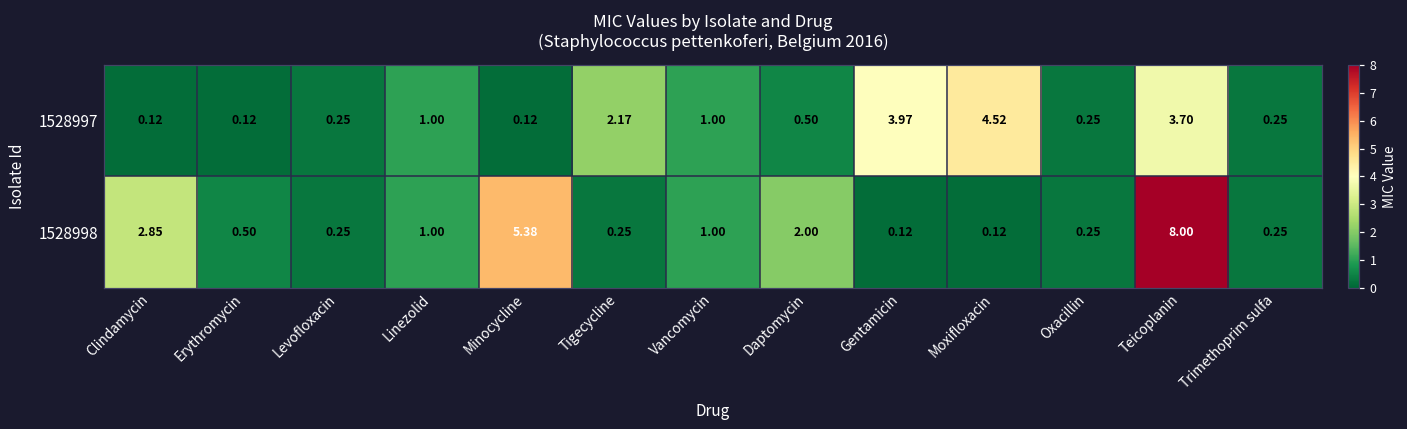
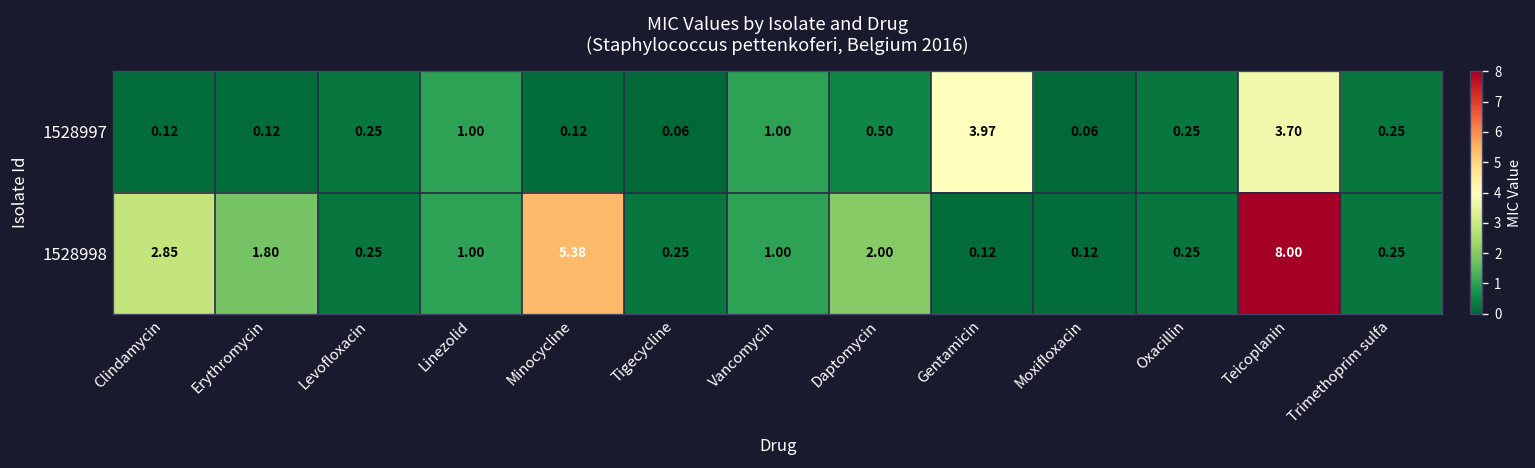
  {
    "1528997": {
      "Clindamycin": 0.12,
      "Erythromycin": 0.12,
      "Levofloxacin": 0.25,
      "Linezolid": 1.00,
      "Minocycline": 0.12,
-     "Tigecycline": 2.17,
+     "Tigecycline": 0.06,
      "Vancomycin": 1.00,
      "Daptomycin": 0.50,
      "Gentamicin": 3.97,
-     "Moxifloxacin": 4.52,
+     "Moxifloxacin": 0.06,
      "Oxacillin": 0.25,
      "Teicoplanin": 3.70,
      "Trimethoprim sulfa": 0.25
    },
    "1528998": {
      "Clindamycin": 2.85,
-     "Erythromycin": 0.50,
+     "Erythromycin": 1.80,
      "Levofloxacin": 0.25,
      "Linezolid": 1.00,
      "Minocycline": 5.38,
      "Tigecycline": 0.25,
      "Vancomycin": 1.00,
      "Daptomycin": 2.00,
      "Gentamicin": 0.12,
      "Moxifloxacin": 0.12,
      "Oxacillin": 0.25,
      "Teicoplanin": 8.00,
      "Trimethoprim sulfa": 0.25
    }
  }
